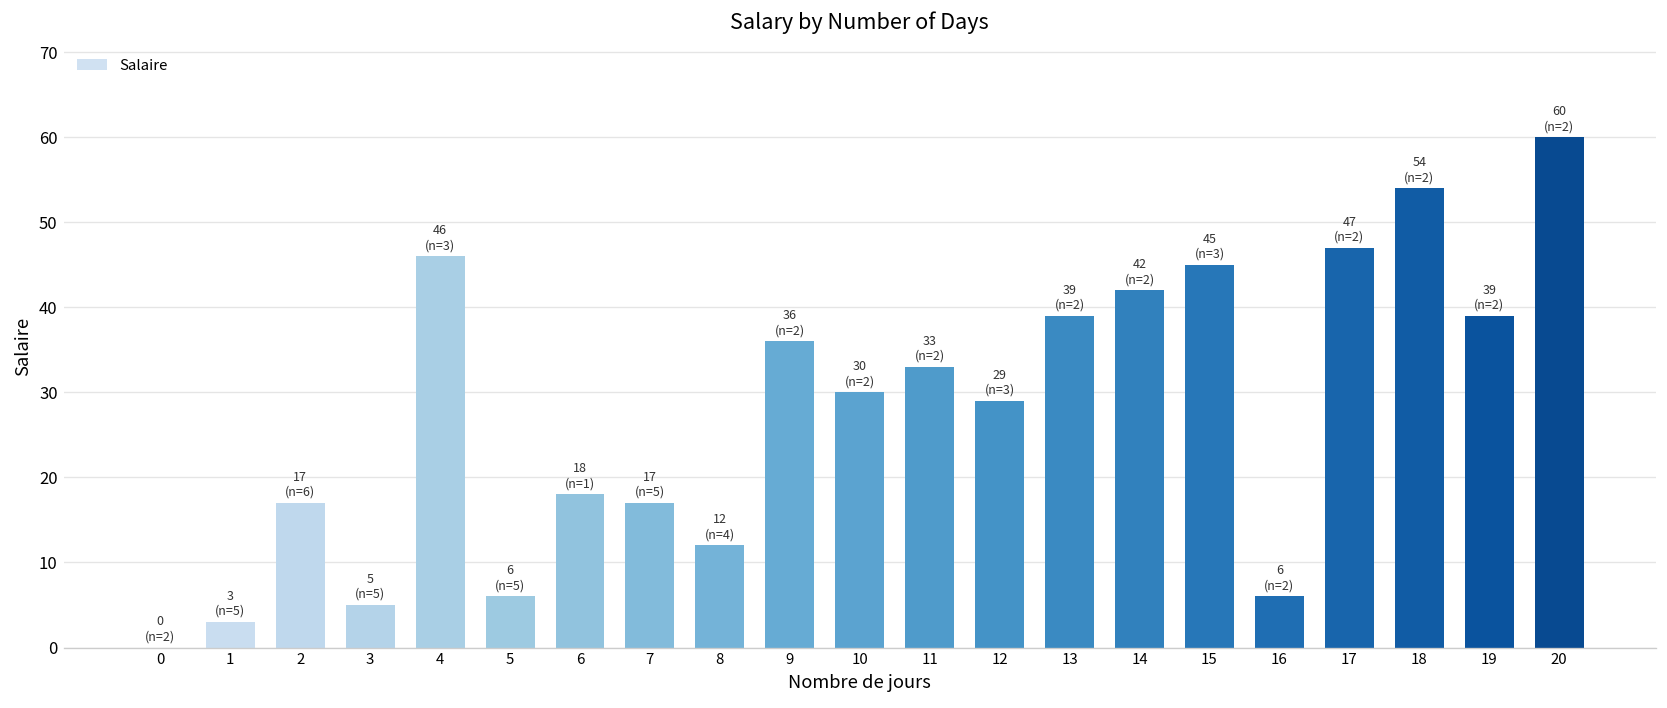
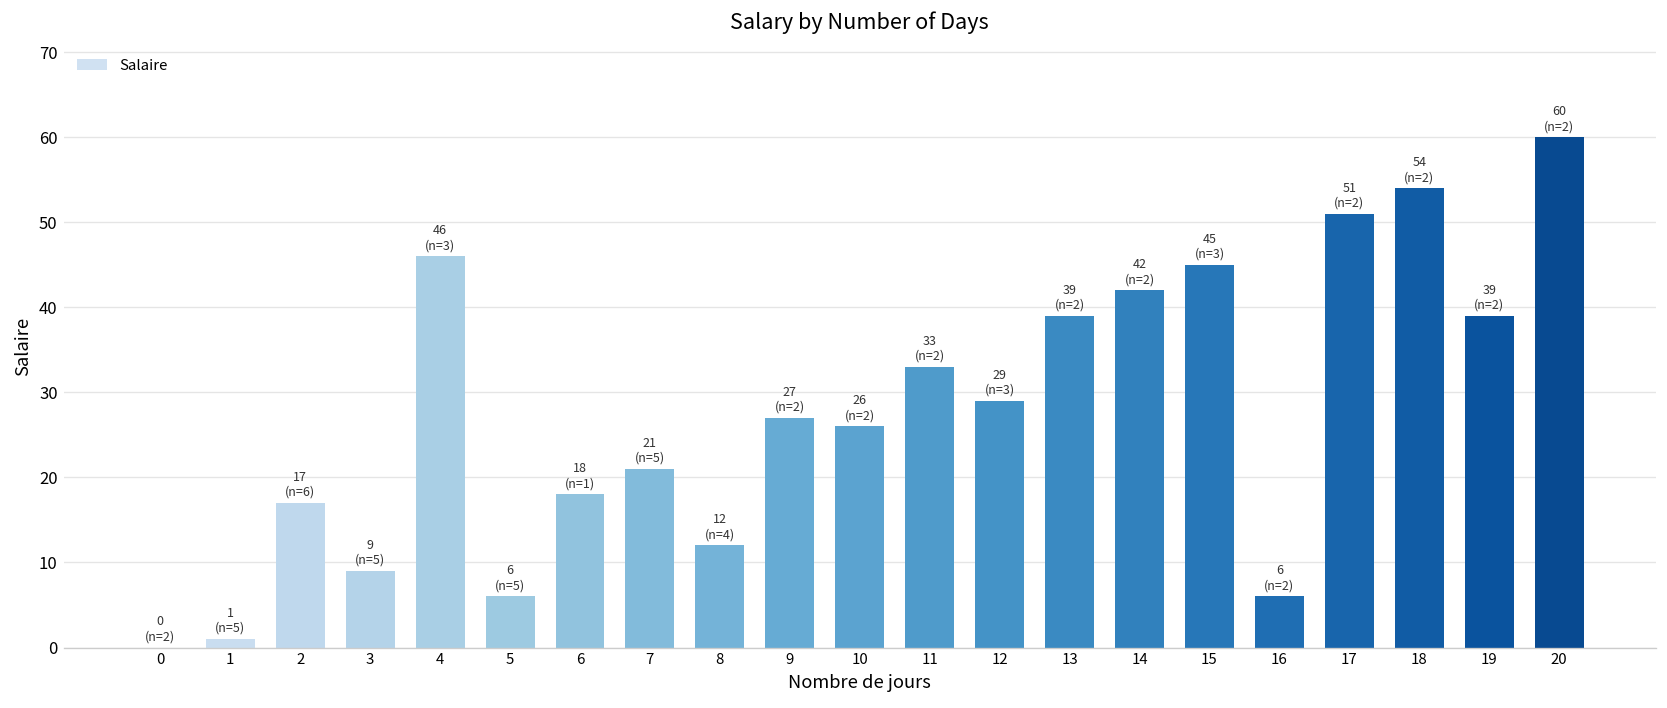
  {
    "0": 0,
-   "1": 3,
+   "1": 1,
    "2": 17,
-   "3": 5,
+   "3": 9,
    "4": 46,
    "5": 6,
    "6": 18,
-   "7": 17,
+   "7": 21,
    "8": 12,
-   "9": 36,
-   "10": 30,
+   "9": 27,
+   "10": 26,
    "11": 33,
    "12": 29,
    "13": 39,
    "14": 42,
    "15": 45,
    "16": 6,
-   "17": 47,
+   "17": 51,
    "18": 54,
    "19": 39,
    "20": 60
  }
